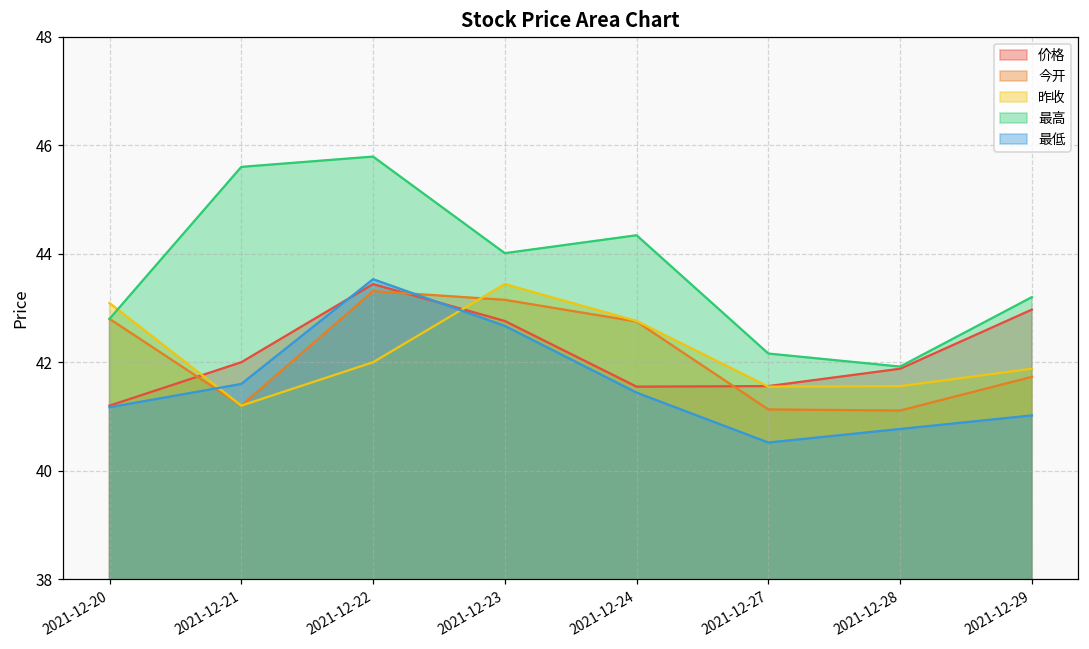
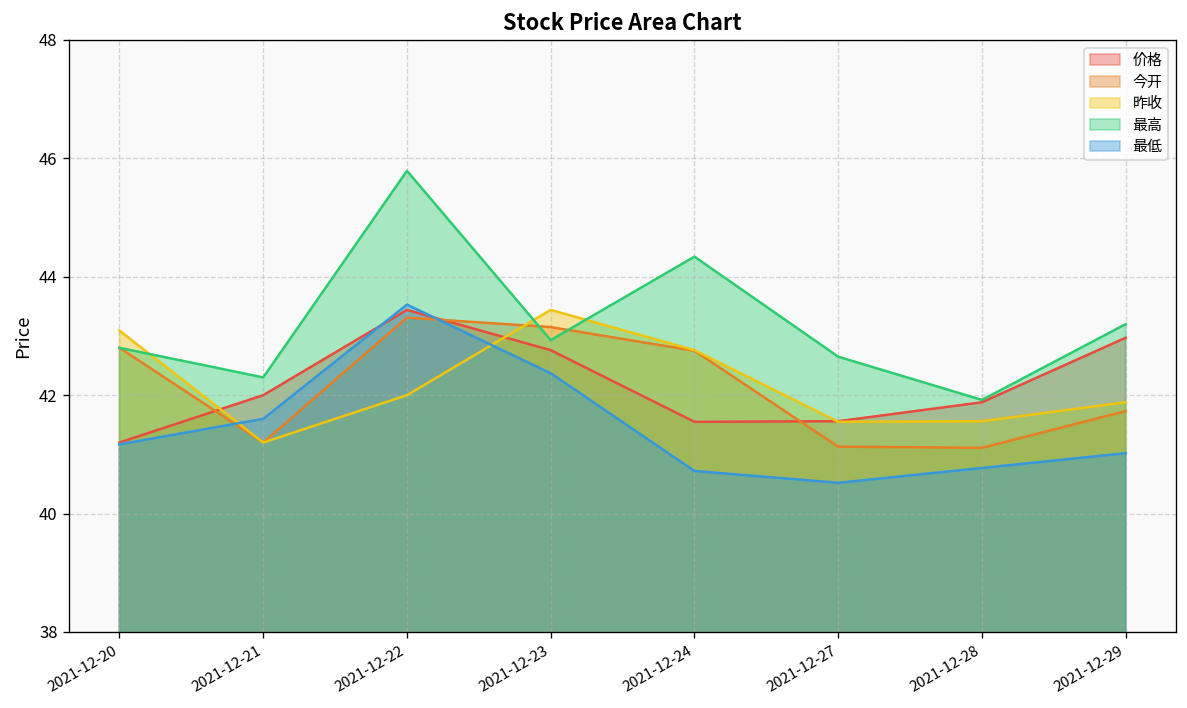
  {
    "最高": {
-     "2021-12-21": 45.6,
+     "2021-12-21": 42.3,
      "2021-12-22": 45.8,
-     "2021-12-23": 44.0,
+     "2021-12-23": 42.9,
      "2021-12-24": 44.3,
-     "2021-12-27": 42.2,
+     "2021-12-27": 42.7,
      "2021-12-29": 43.2
    },
    "最低": {
      "2021-12-21": 41.6,
      "2021-12-22": 43.5,
-     "2021-12-23": 42.7,
-     "2021-12-24": 41.4,
+     "2021-12-23": 42.4,
+     "2021-12-24": 40.7,
      "2021-12-27": 40.5,
      "2021-12-28": 40.8,
      "2021-12-29": 41.0
    }
  }
